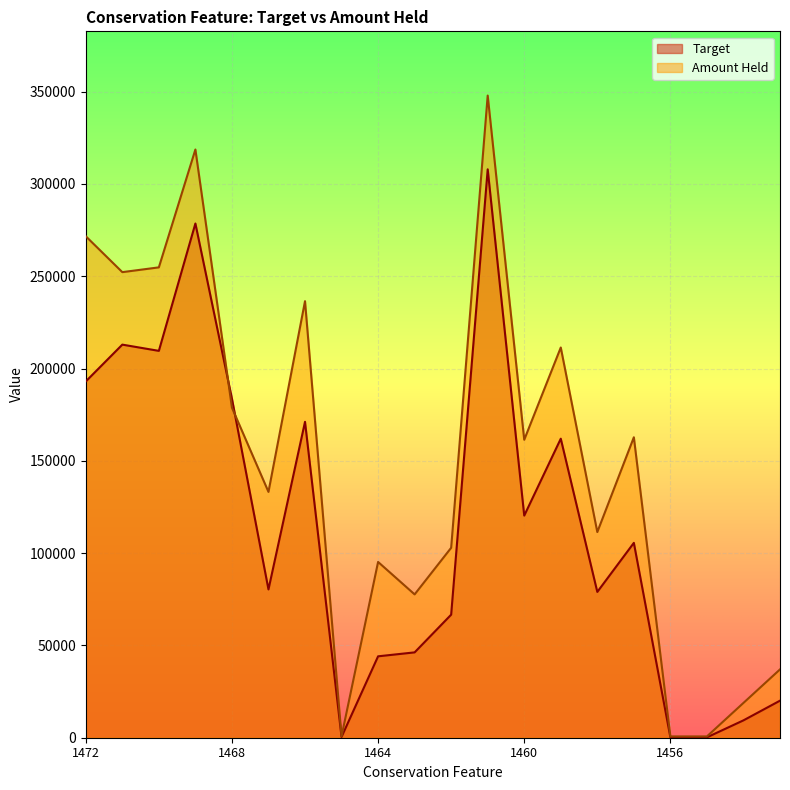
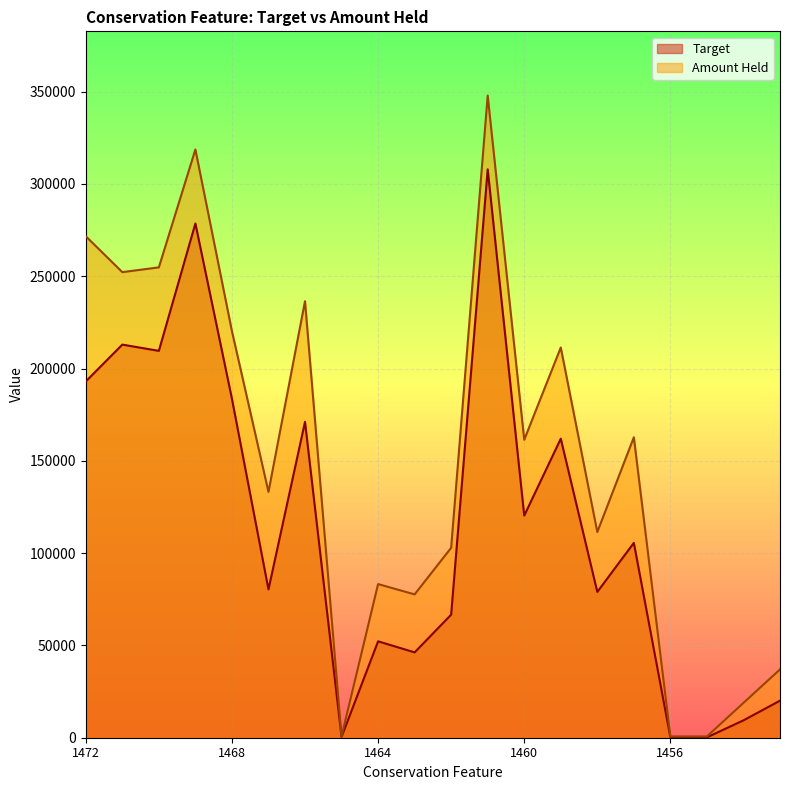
  {
    "Target": {
      "1472": 193000,
      "1468": 184000,
-     "1464": 44000,
+     "1464": 52000,
      "1460": 120000
    },
    "Amount Held": {
      "1472": 272000,
-     "1468": 179000,
-     "1464": 95000,
+     "1468": 220000,
+     "1464": 83000,
      "1460": 161000
    }
  }
